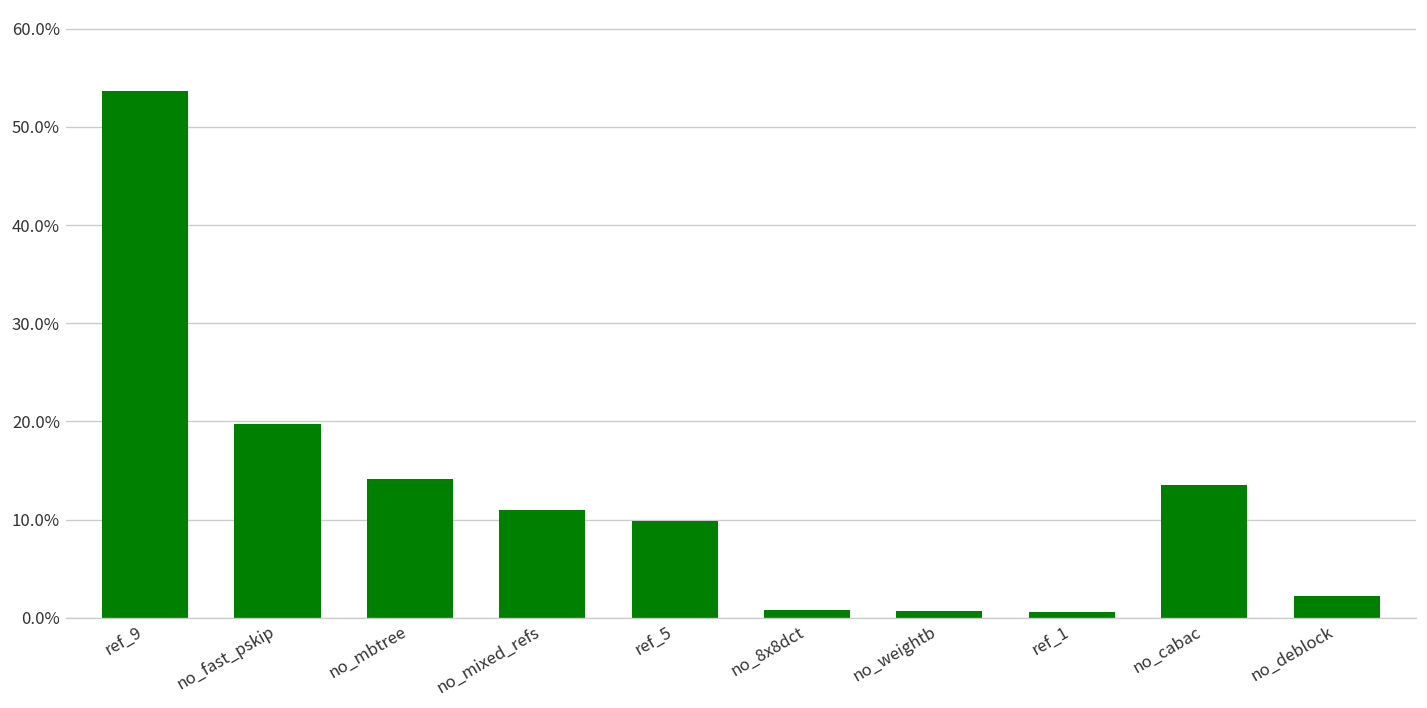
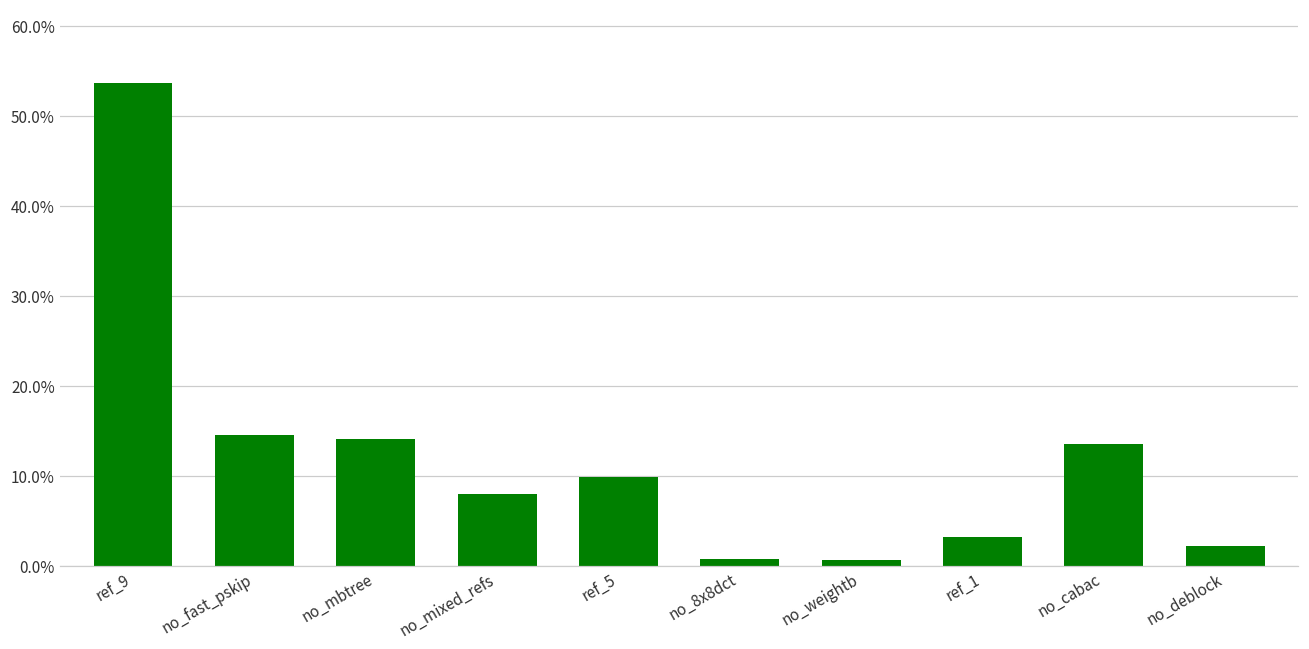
  {
    "ref_9": "54%",
-   "no_fast_pskip": "20%",
+   "no_fast_pskip": "15%",
    "no_mbtree": "14%",
-   "no_mixed_refs": "11%",
+   "no_mixed_refs": "8%",
    "ref_5": "10%",
    "no_8x8dct": "1%",
    "no_weightb": "1%",
-   "ref_1": "1%",
+   "ref_1": "3%",
    "no_cabac": "14%",
    "no_deblock": "2%"
  }
